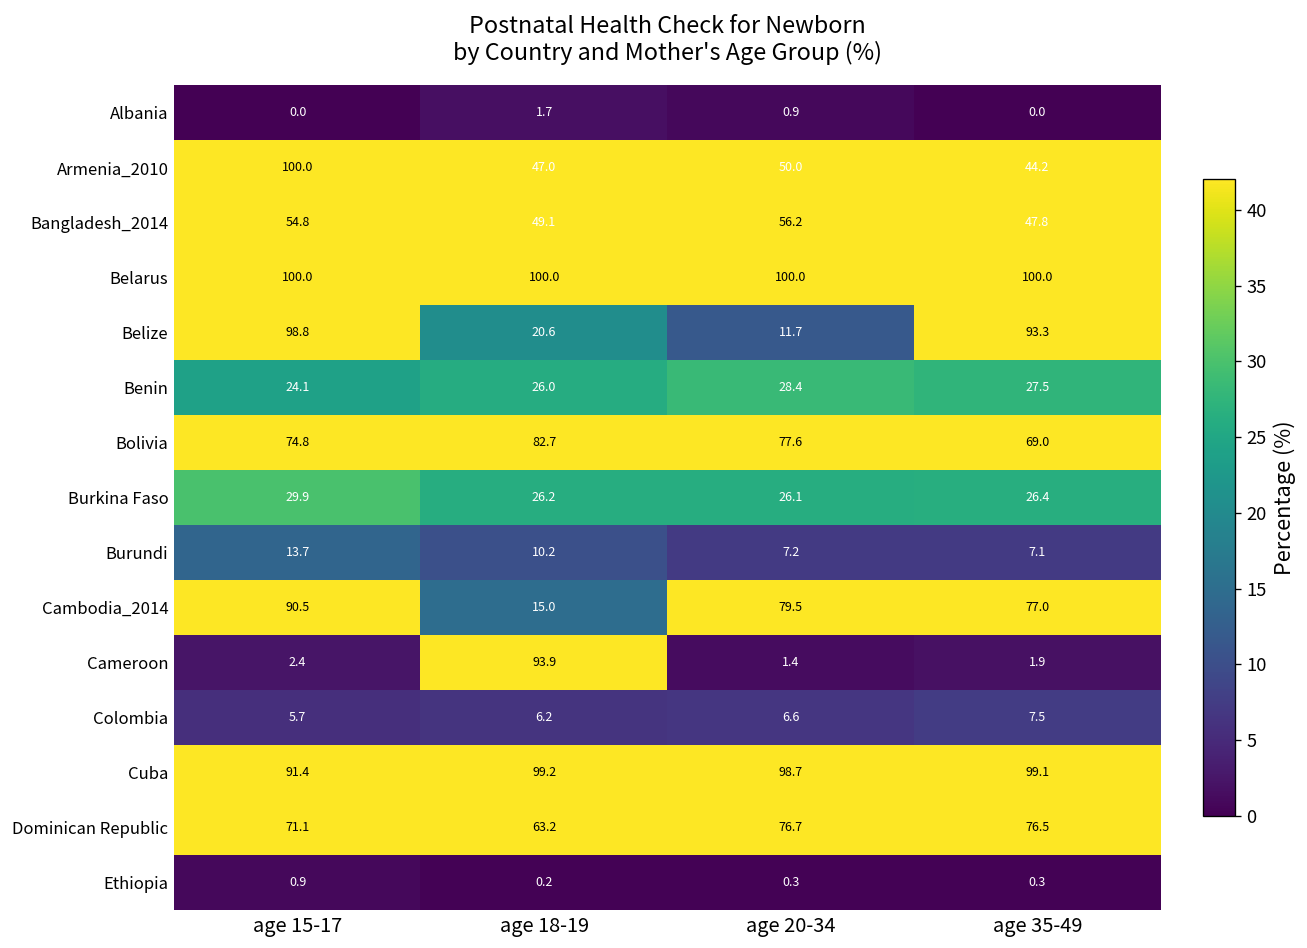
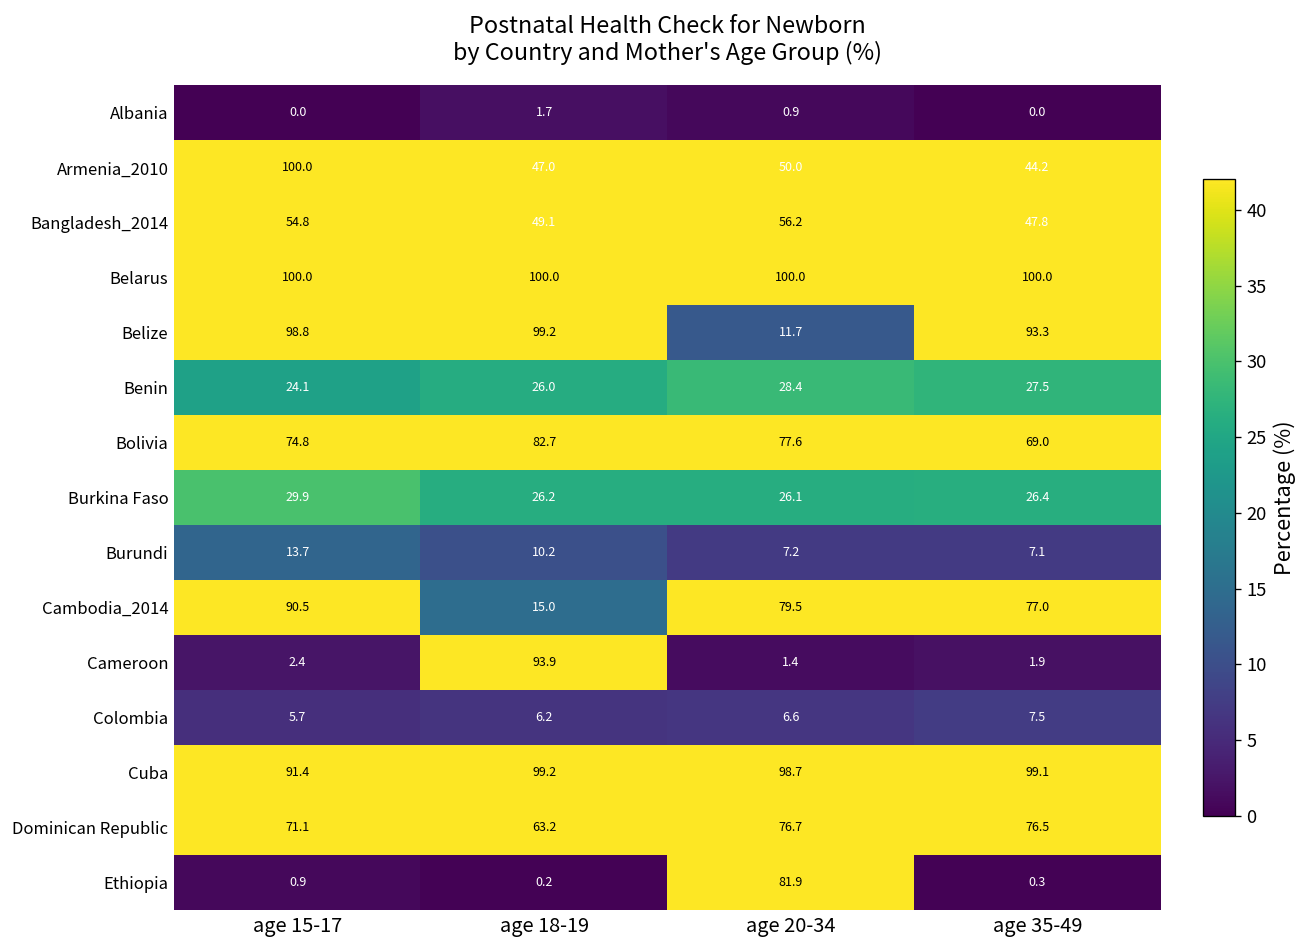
  {
    "Albania": {
      "age 15-17": 0.0,
      "age 18-19": 1.7,
      "age 20-34": 0.9,
      "age 35-49": 0.0
    },
    "Armenia_2010": {
      "age 15-17": 100.0,
      "age 18-19": 47.0,
      "age 20-34": 50.0,
      "age 35-49": 44.2
    },
    "Bangladesh_2014": {
      "age 15-17": 54.8,
      "age 18-19": 49.1,
      "age 20-34": 56.2,
      "age 35-49": 47.8
    },
    "Belarus": {
      "age 15-17": 100.0,
      "age 18-19": 100.0,
      "age 20-34": 100.0,
      "age 35-49": 100.0
    },
    "Belize": {
      "age 15-17": 98.8,
-     "age 18-19": 20.6,
+     "age 18-19": 99.2,
      "age 20-34": 11.7,
      "age 35-49": 93.3
    },
    "Benin": {
      "age 15-17": 24.1,
      "age 18-19": 26.0,
      "age 20-34": 28.4,
      "age 35-49": 27.5
    },
    "Bolivia": {
      "age 15-17": 74.8,
      "age 18-19": 82.7,
      "age 20-34": 77.6,
      "age 35-49": 69.0
    },
    "Burkina Faso": {
      "age 15-17": 29.9,
      "age 18-19": 26.2,
      "age 20-34": 26.1,
      "age 35-49": 26.4
    },
    "Burundi": {
      "age 15-17": 13.7,
      "age 18-19": 10.2,
      "age 20-34": 7.2,
      "age 35-49": 7.1
    },
    "Cambodia_2014": {
      "age 15-17": 90.5,
      "age 18-19": 15.0,
      "age 20-34": 79.5,
      "age 35-49": 77.0
    },
    "Cameroon": {
      "age 15-17": 2.4,
      "age 18-19": 93.9,
      "age 20-34": 1.4,
      "age 35-49": 1.9
    },
    "Colombia": {
      "age 15-17": 5.7,
      "age 18-19": 6.2,
      "age 20-34": 6.6,
      "age 35-49": 7.5
    },
    "Cuba": {
      "age 15-17": 91.4,
      "age 18-19": 99.2,
      "age 20-34": 98.7,
      "age 35-49": 99.1
    },
    "Dominican Republic": {
      "age 15-17": 71.1,
      "age 18-19": 63.2,
      "age 20-34": 76.7,
      "age 35-49": 76.5
    },
    "Ethiopia": {
      "age 15-17": 0.9,
      "age 18-19": 0.2,
-     "age 20-34": 0.3,
+     "age 20-34": 81.9,
      "age 35-49": 0.3
    }
  }
